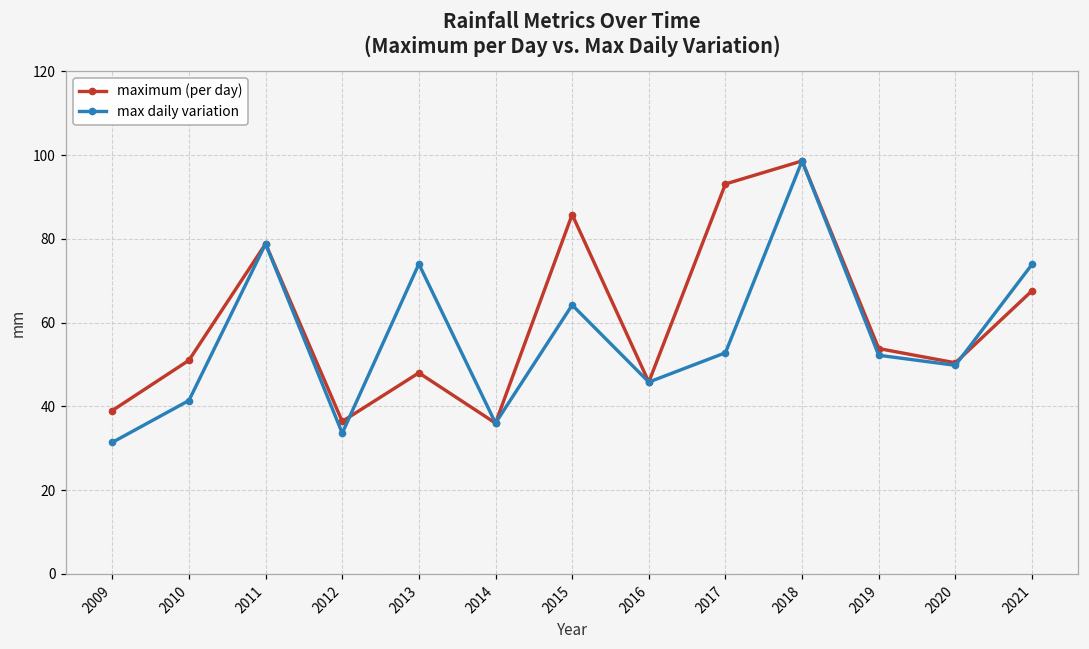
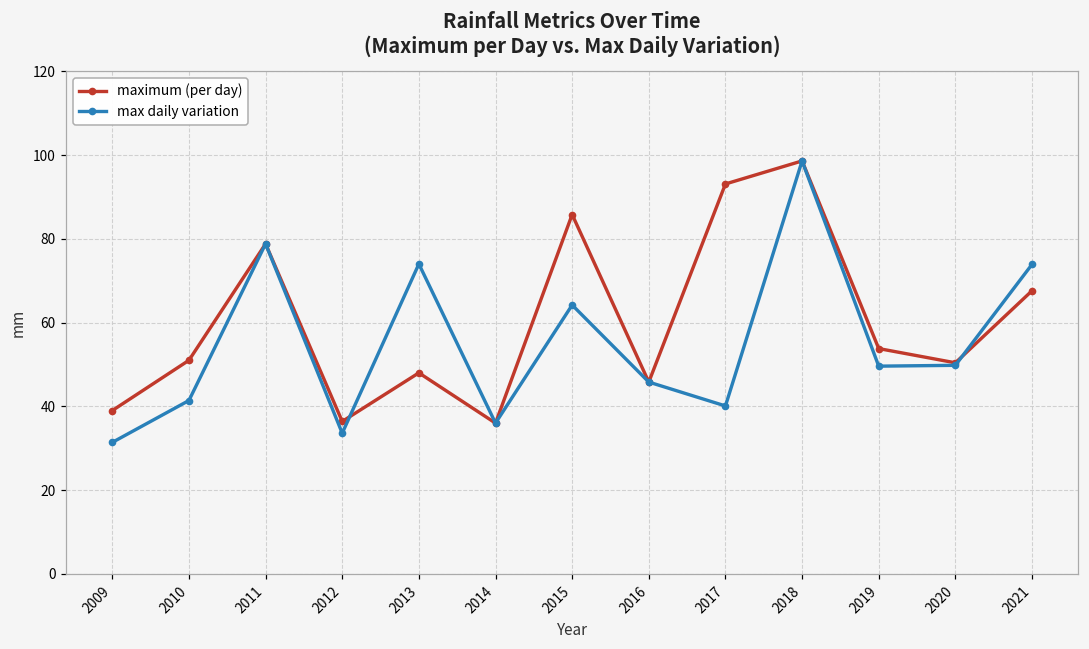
  {
    "maximum (per day)": {
      "2009": 39,
      "2010": 51,
      "2012": 36,
      "2013": 48,
      "2015": 86,
      "2017": 93,
      "2019": 54,
      "2021": 68
    },
    "max daily variation": {
      "2009": 31,
      "2010": 41,
      "2012": 34,
      "2013": 74,
      "2015": 64,
-     "2017": 53,
-     "2019": 52,
+     "2017": 40,
+     "2019": 50,
      "2021": 74
    }
  }
